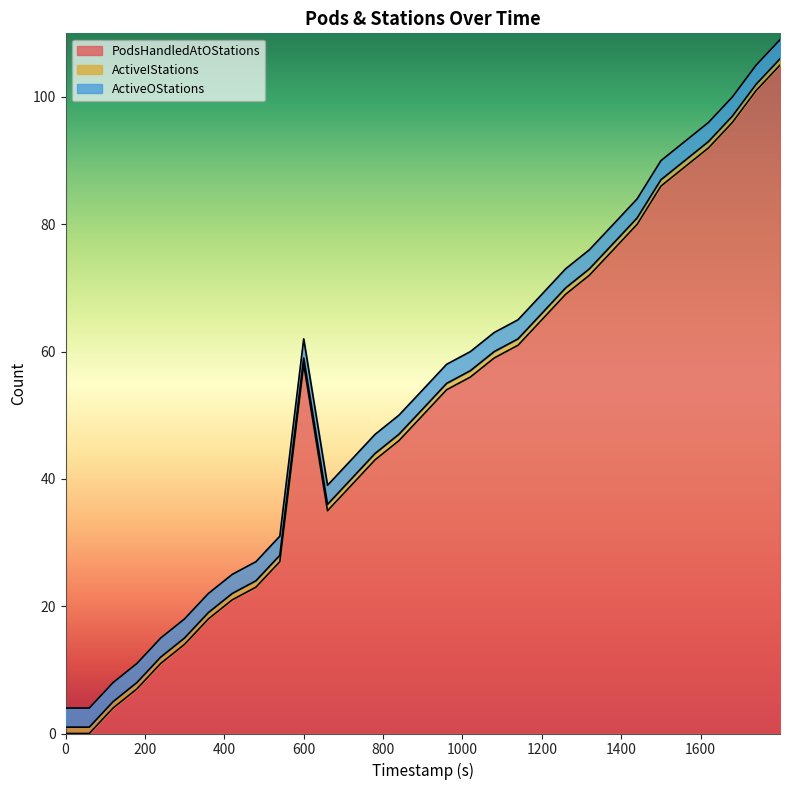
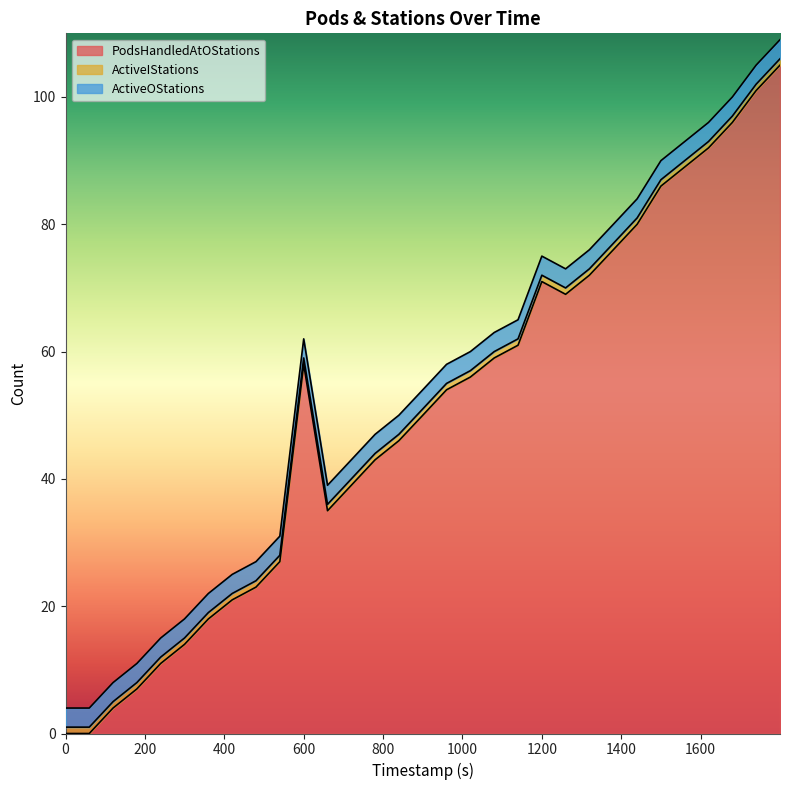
  {
    "PodsHandledAtOStations": {
      "0": 0,
      "600": 58,
-     "1200": 65
+     "1200": 71
    },
    "ActiveIStations": {
      "0": 1,
      "600": 1,
      "1200": 1
    },
    "ActiveOStations": {
      "0": 3,
      "600": 3,
      "1200": 3
    }
  }
